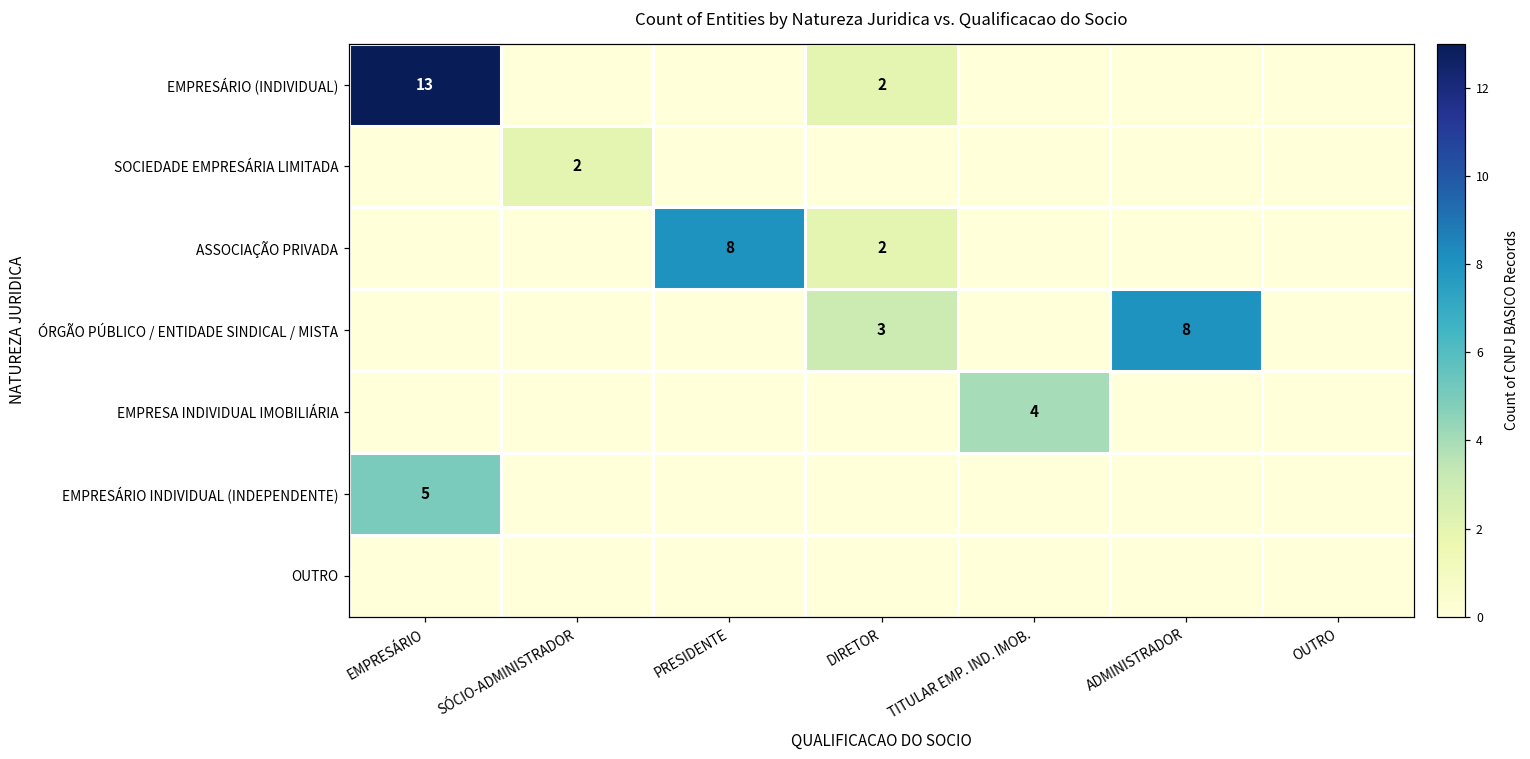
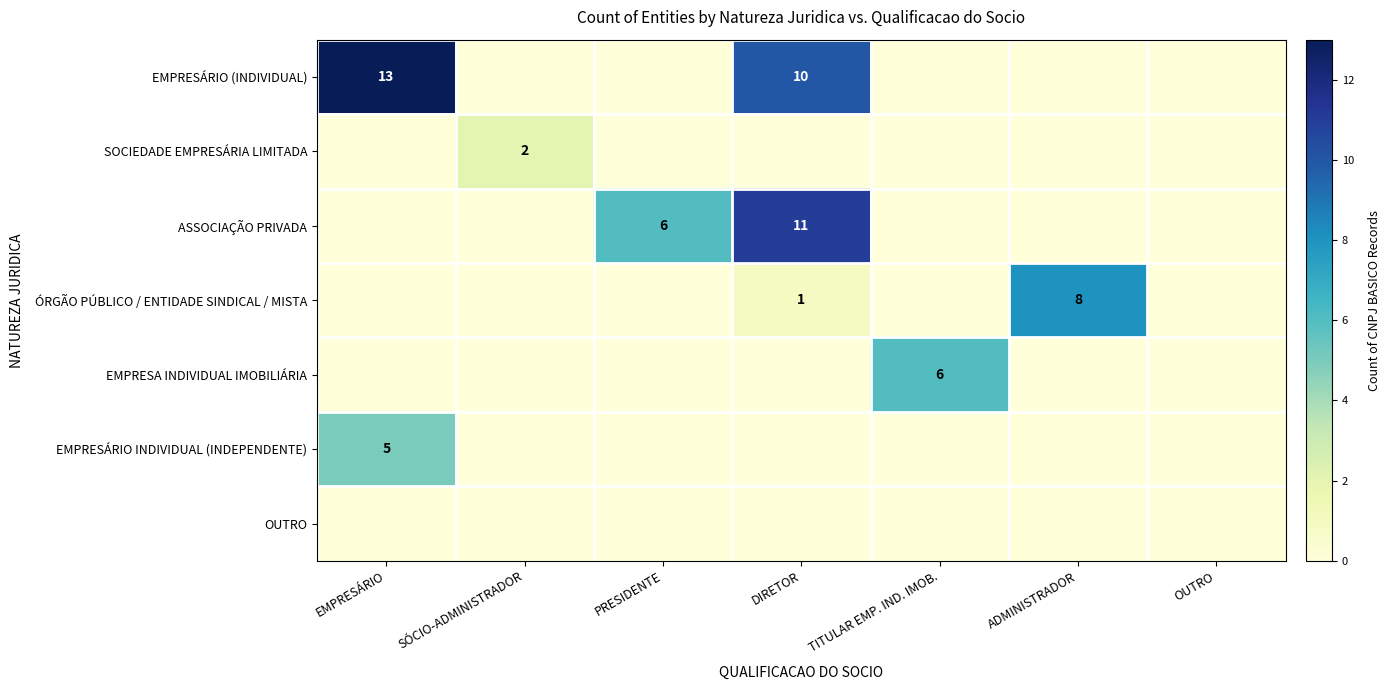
  {
    "EMPRESÁRIO (INDIVIDUAL)": {
      "EMPRESÁRIO": 13,
-     "DIRETOR": 2
+     "DIRETOR": 10
    },
    "SOCIEDADE EMPRESÁRIA LIMITADA": {
      "SÓCIO-ADMINISTRADOR": 2
    },
    "ASSOCIAÇÃO PRIVADA": {
-     "PRESIDENTE": 8,
-     "DIRETOR": 2
+     "PRESIDENTE": 6,
+     "DIRETOR": 11
    },
    "ÓRGÃO PÚBLICO / ENTIDADE SINDICAL / MISTA": {
-     "DIRETOR": 3,
+     "DIRETOR": 1,
      "ADMINISTRADOR": 8
    },
    "EMPRESA INDIVIDUAL IMOBILIÁRIA": {
-     "TITULAR EMP. IND. IMOB.": 4
+     "TITULAR EMP. IND. IMOB.": 6
    },
    "EMPRESÁRIO INDIVIDUAL (INDEPENDENTE)": {
      "EMPRESÁRIO": 5
    }
  }
